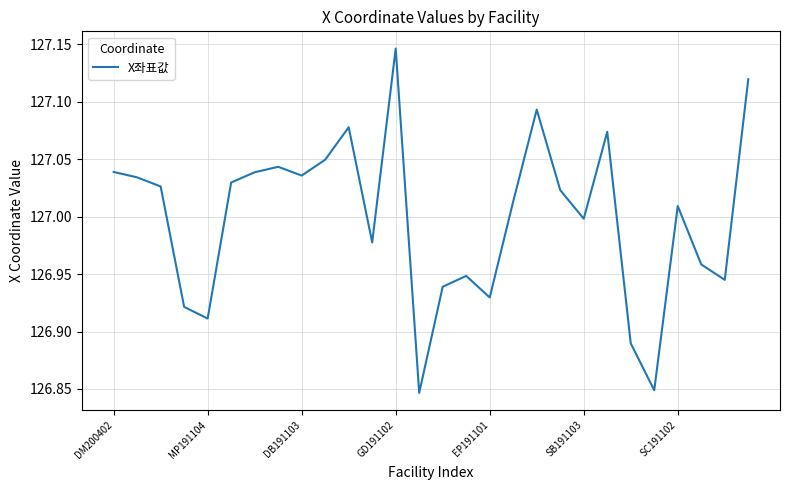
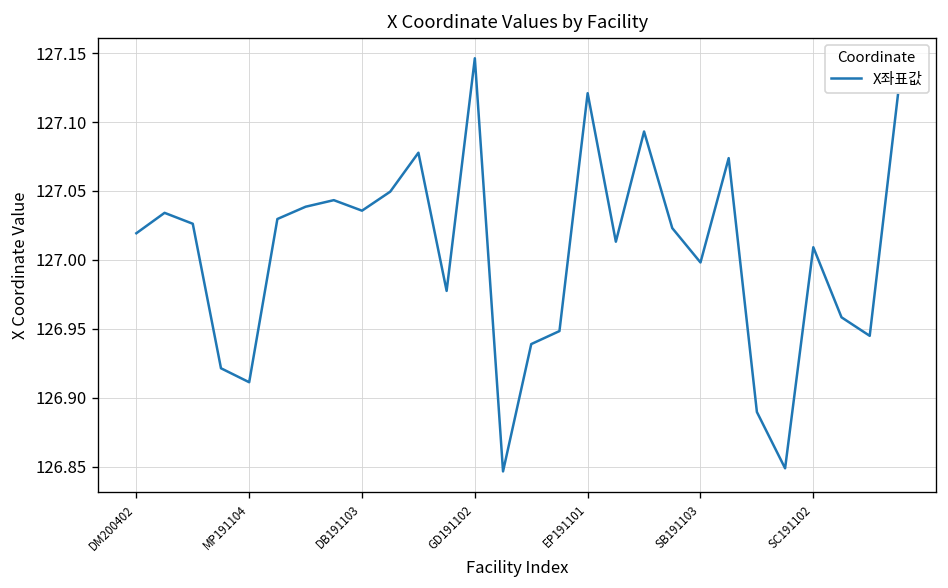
  {
-   "DM200402": 127.039,
+   "DM200402": 127.019,
    "MP191104": 126.911,
    "DB191103": 127.036,
    "GD191102": 127.146,
-   "EP191101": 126.930,
+   "EP191101": 127.121,
    "SB191103": 126.998,
    "SC191102": 127.009
  }
